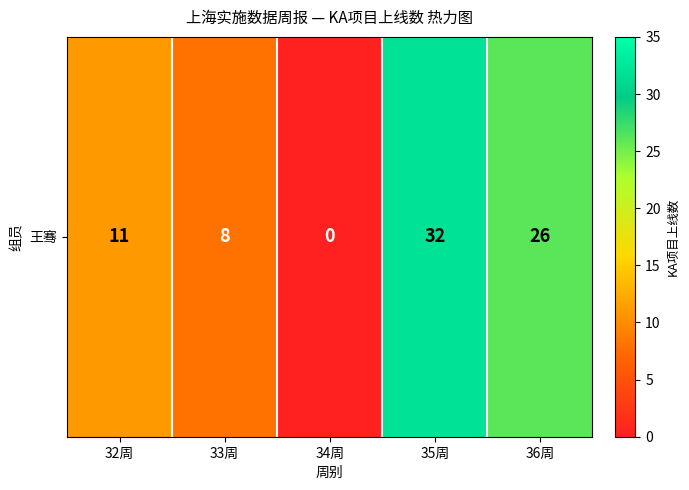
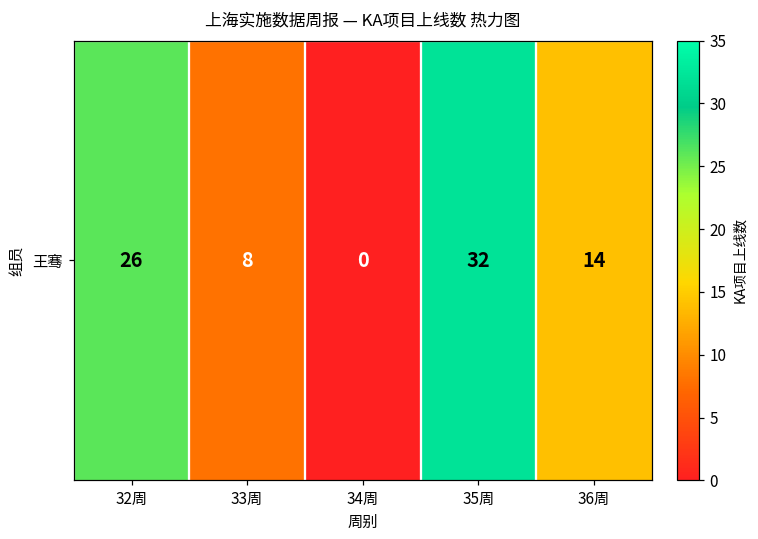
  {
    "王骞": {
-     "32周": 11,
+     "32周": 26,
      "33周": 8,
      "34周": 0,
      "35周": 32,
-     "36周": 26
+     "36周": 14
    }
  }
